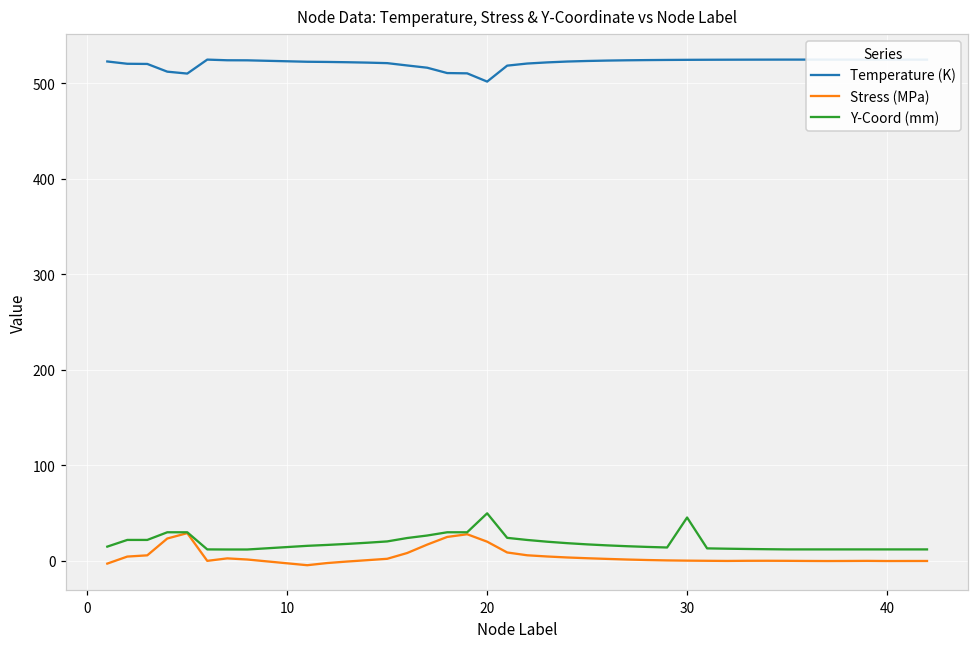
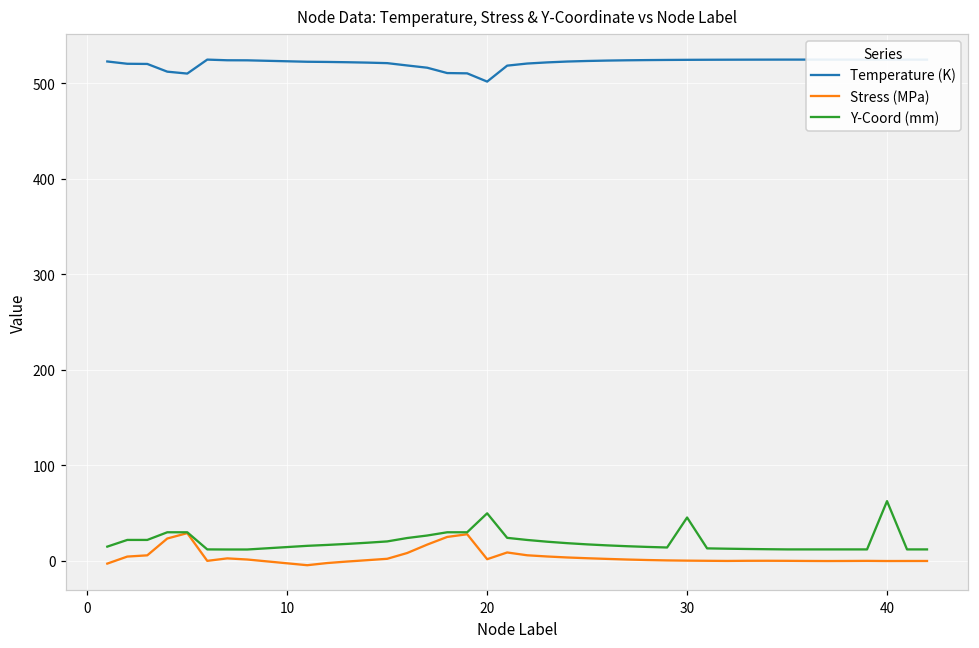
  {
    "Temperature (K)": {
      "20": 500,
      "30": 520
    },
    "Stress (MPa)": {
-     "20": 20,
+     "20": 0,
      "30": 0,
      "40": 0
    },
    "Y-Coord (mm)": {
      "20": 50,
      "30": 50,
-     "40": 10
+     "40": 60
    }
  }
